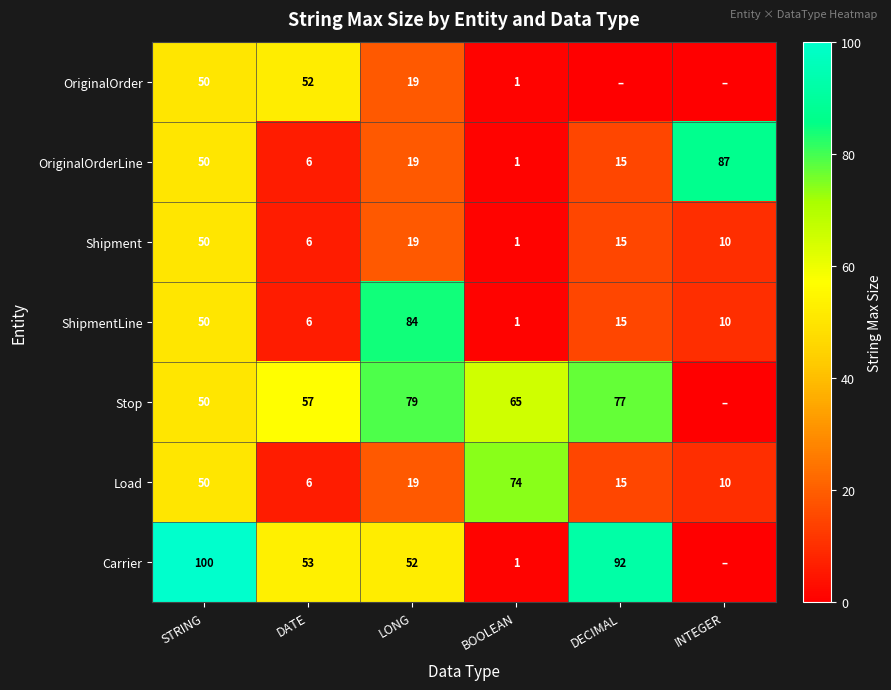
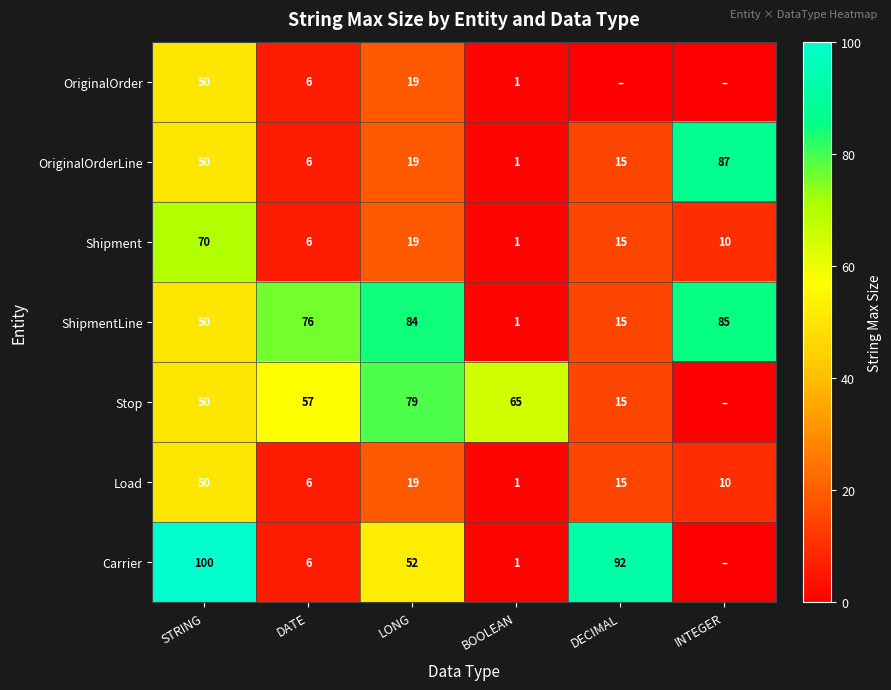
  {
    "OriginalOrder": {
      "STRING": 50,
-     "DATE": 52,
+     "DATE": 6,
      "LONG": 19,
      "BOOLEAN": 1
    },
    "OriginalOrderLine": {
      "STRING": 50,
      "DATE": 6,
      "LONG": 19,
      "BOOLEAN": 1,
      "DECIMAL": 15,
      "INTEGER": 87
    },
    "Shipment": {
-     "STRING": 50,
+     "STRING": 70,
      "DATE": 6,
      "LONG": 19,
      "BOOLEAN": 1,
      "DECIMAL": 15,
      "INTEGER": 10
    },
    "ShipmentLine": {
      "STRING": 50,
-     "DATE": 6,
+     "DATE": 76,
      "LONG": 84,
      "BOOLEAN": 1,
      "DECIMAL": 15,
-     "INTEGER": 10
+     "INTEGER": 85
    },
    "Stop": {
      "STRING": 50,
      "DATE": 57,
      "LONG": 79,
      "BOOLEAN": 65,
-     "DECIMAL": 77
+     "DECIMAL": 15
    },
    "Load": {
      "STRING": 50,
      "DATE": 6,
      "LONG": 19,
-     "BOOLEAN": 74,
+     "BOOLEAN": 1,
      "DECIMAL": 15,
      "INTEGER": 10
    },
    "Carrier": {
      "STRING": 100,
-     "DATE": 53,
+     "DATE": 6,
      "LONG": 52,
      "BOOLEAN": 1,
      "DECIMAL": 92
    }
  }
